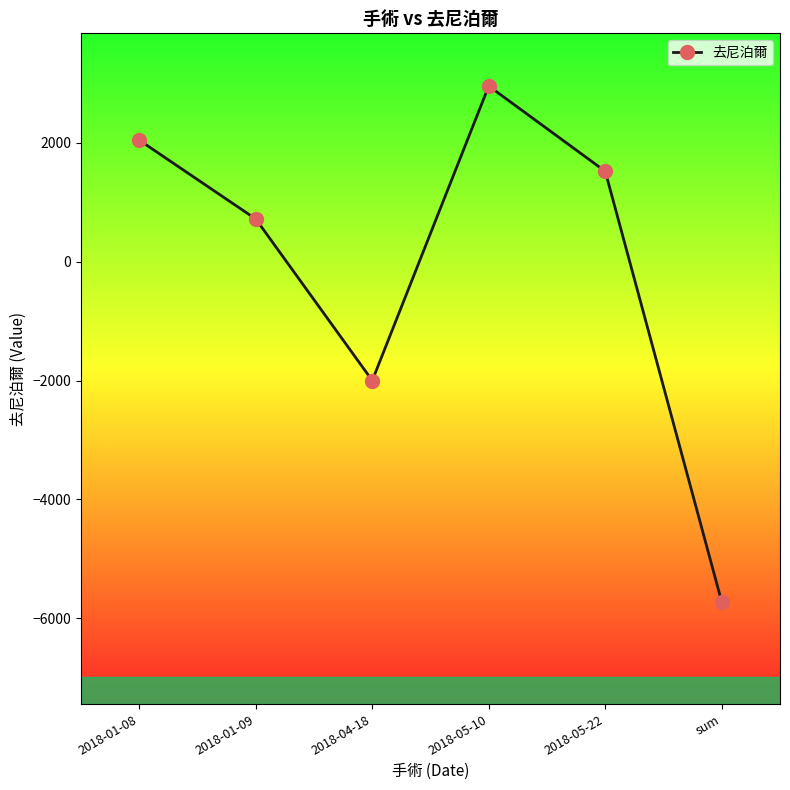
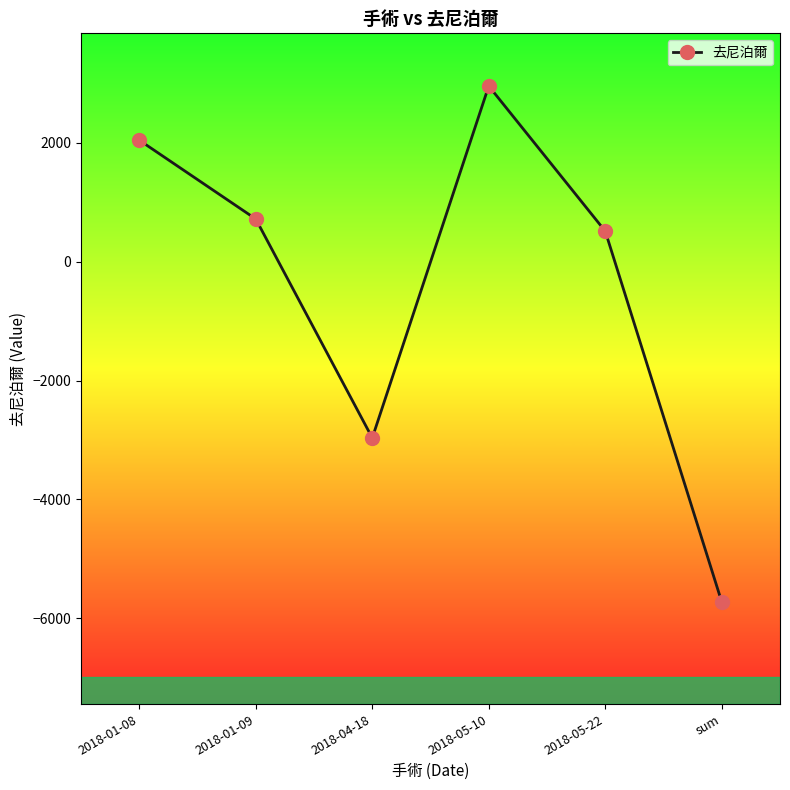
  {
    "2018-01-08": 2000,
    "2018-01-09": 700,
-   "2018-04-18": -2000,
+   "2018-04-18": -3000,
    "2018-05-10": 3000,
-   "2018-05-22": 1500,
+   "2018-05-22": 500,
    "sum": -5700
  }
